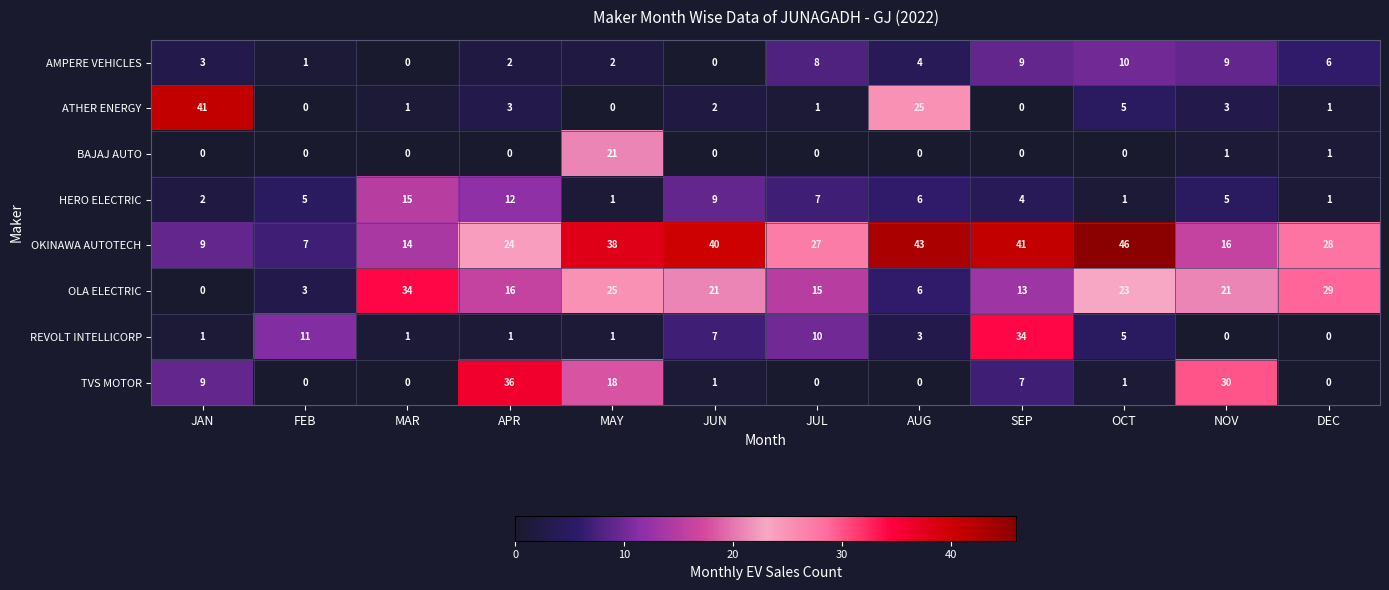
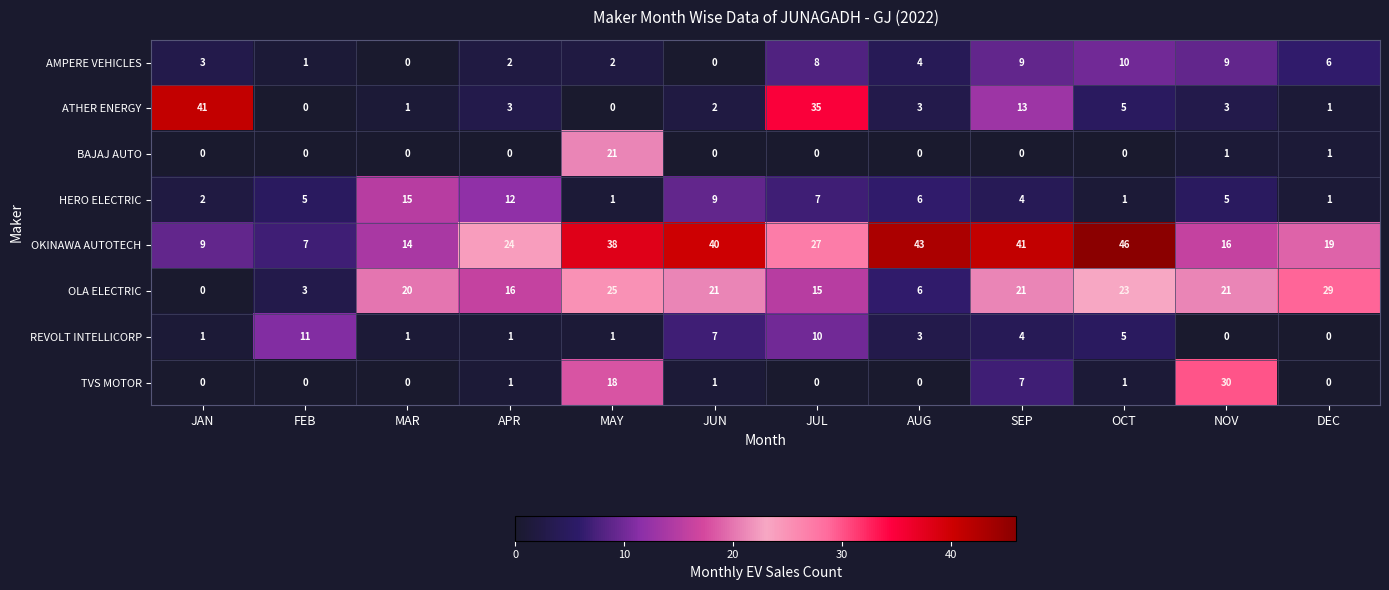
  {
    "AMPERE VEHICLES": {
      "JAN": 3,
      "FEB": 1,
      "MAR": 0,
      "APR": 2,
      "MAY": 2,
      "JUN": 0,
      "JUL": 8,
      "AUG": 4,
      "SEP": 9,
      "OCT": 10,
      "NOV": 9,
      "DEC": 6
    },
    "ATHER ENERGY": {
      "JAN": 41,
      "FEB": 0,
      "MAR": 1,
      "APR": 3,
      "MAY": 0,
      "JUN": 2,
-     "JUL": 1,
-     "AUG": 25,
-     "SEP": 0,
+     "JUL": 35,
+     "AUG": 3,
+     "SEP": 13,
      "OCT": 5,
      "NOV": 3,
      "DEC": 1
    },
    "BAJAJ AUTO": {
      "JAN": 0,
      "FEB": 0,
      "MAR": 0,
      "APR": 0,
      "MAY": 21,
      "JUN": 0,
      "JUL": 0,
      "AUG": 0,
      "SEP": 0,
      "OCT": 0,
      "NOV": 1,
      "DEC": 1
    },
    "HERO ELECTRIC": {
      "JAN": 2,
      "FEB": 5,
      "MAR": 15,
      "APR": 12,
      "MAY": 1,
      "JUN": 9,
      "JUL": 7,
      "AUG": 6,
      "SEP": 4,
      "OCT": 1,
      "NOV": 5,
      "DEC": 1
    },
    "OKINAWA AUTOTECH": {
      "JAN": 9,
      "FEB": 7,
      "MAR": 14,
      "APR": 24,
      "MAY": 38,
      "JUN": 40,
      "JUL": 27,
      "AUG": 43,
      "SEP": 41,
      "OCT": 46,
      "NOV": 16,
-     "DEC": 28
+     "DEC": 19
    },
    "OLA ELECTRIC": {
      "JAN": 0,
      "FEB": 3,
-     "MAR": 34,
+     "MAR": 20,
      "APR": 16,
      "MAY": 25,
      "JUN": 21,
      "JUL": 15,
      "AUG": 6,
-     "SEP": 13,
+     "SEP": 21,
      "OCT": 23,
      "NOV": 21,
      "DEC": 29
    },
    "REVOLT INTELLICORP": {
      "JAN": 1,
      "FEB": 11,
      "MAR": 1,
      "APR": 1,
      "MAY": 1,
      "JUN": 7,
      "JUL": 10,
      "AUG": 3,
-     "SEP": 34,
+     "SEP": 4,
      "OCT": 5,
      "NOV": 0,
      "DEC": 0
    },
    "TVS MOTOR": {
-     "JAN": 9,
+     "JAN": 0,
      "FEB": 0,
      "MAR": 0,
-     "APR": 36,
+     "APR": 1,
      "MAY": 18,
      "JUN": 1,
      "JUL": 0,
      "AUG": 0,
      "SEP": 7,
      "OCT": 1,
      "NOV": 30,
      "DEC": 0
    }
  }
